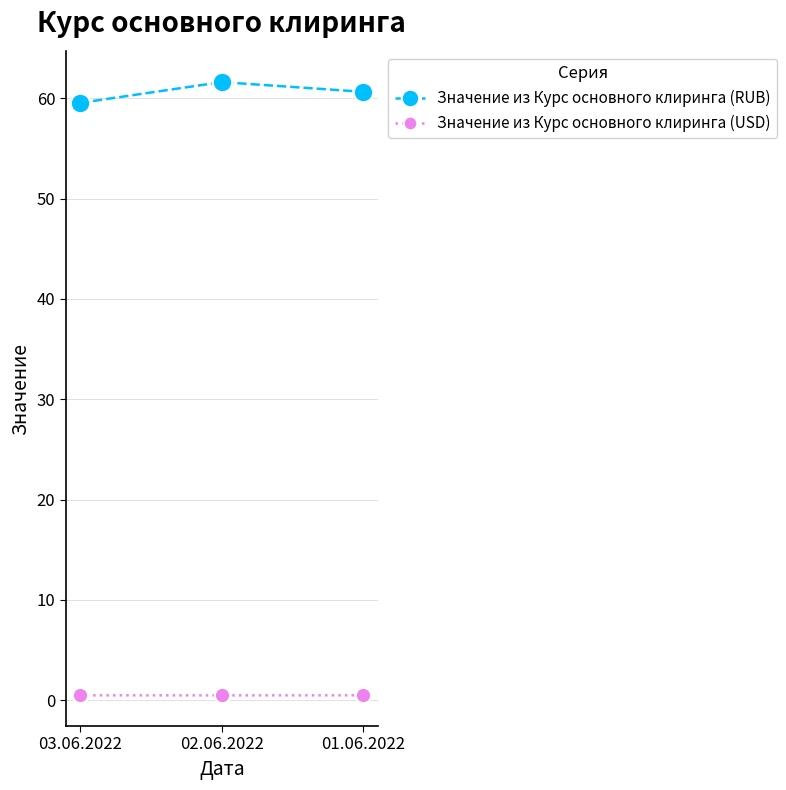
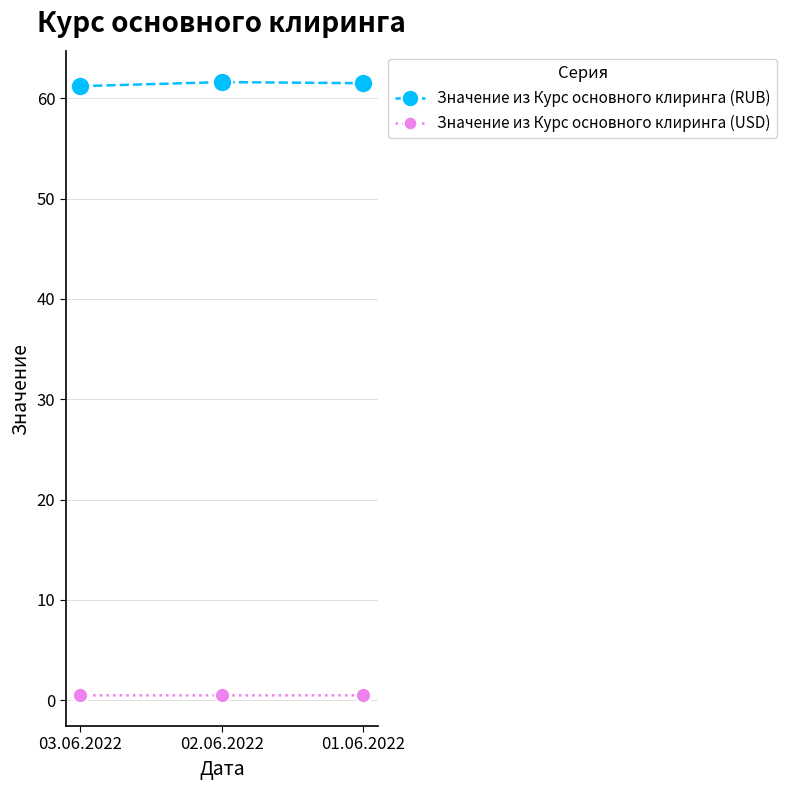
  {
    "Значение из Курс основного клиринга (RUB)": {
-     "03.06.2022": 59.5,
+     "03.06.2022": 61.2,
      "02.06.2022": 61.6,
-     "01.06.2022": 60.6
+     "01.06.2022": 61.5
    },
    "Значение из Курс основного клиринга (USD)": {
      "03.06.2022": 0.5,
      "02.06.2022": 0.5,
      "01.06.2022": 0.5
    }
  }
